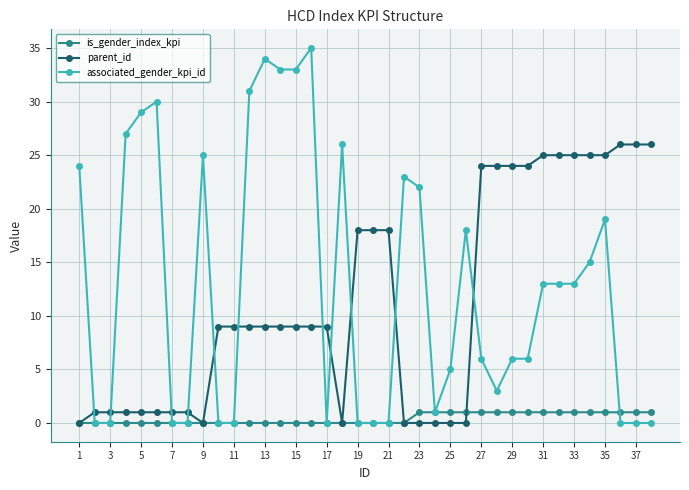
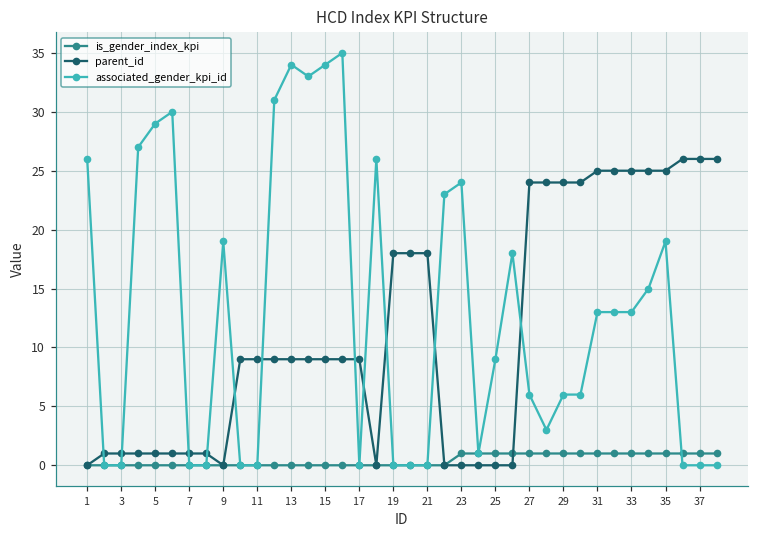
  {
    "associated_gender_kpi_id": {
-     "1": 24,
+     "1": 26,
      "5": 29,
-     "9": 25,
+     "9": 19,
      "13": 34,
-     "15": 33,
-     "23": 22,
-     "25": 5,
+     "15": 34,
+     "23": 24,
+     "25": 9,
      "27": 6,
      "29": 6,
      "31": 13,
      "33": 13,
      "35": 19,
      "37": 0
    }
  }
